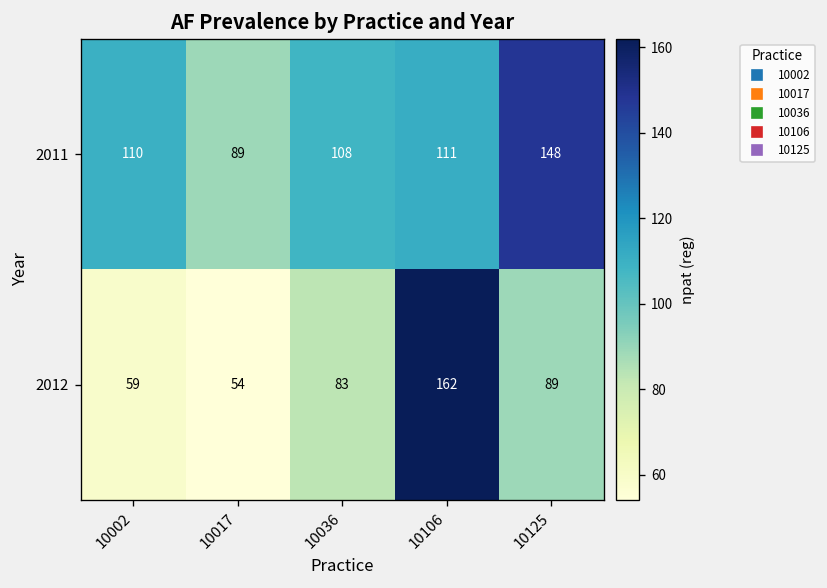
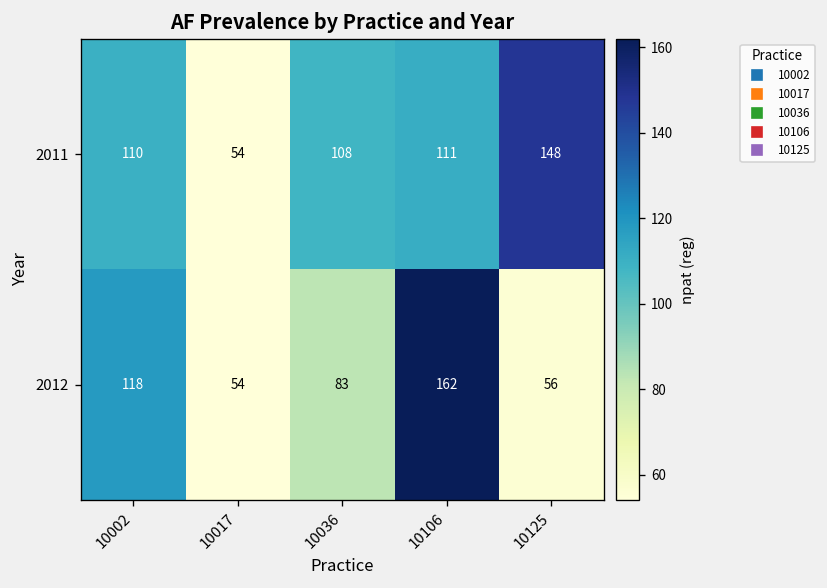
  {
    "2011": {
      "10002": 110,
-     "10017": 89,
+     "10017": 54,
      "10036": 108,
      "10106": 111,
      "10125": 148
    },
    "2012": {
-     "10002": 59,
+     "10002": 118,
      "10017": 54,
      "10036": 83,
      "10106": 162,
-     "10125": 89
+     "10125": 56
    }
  }
